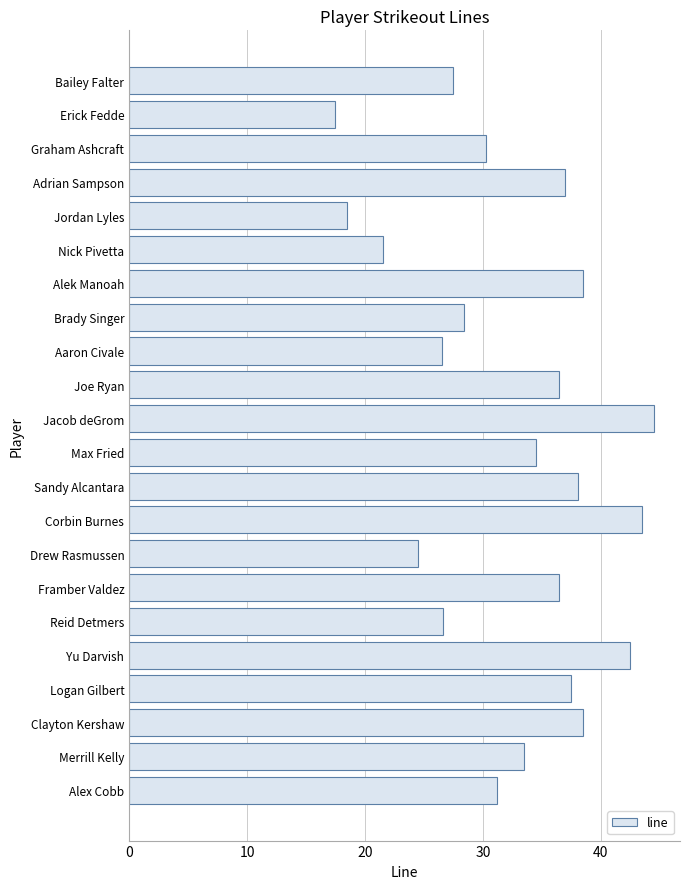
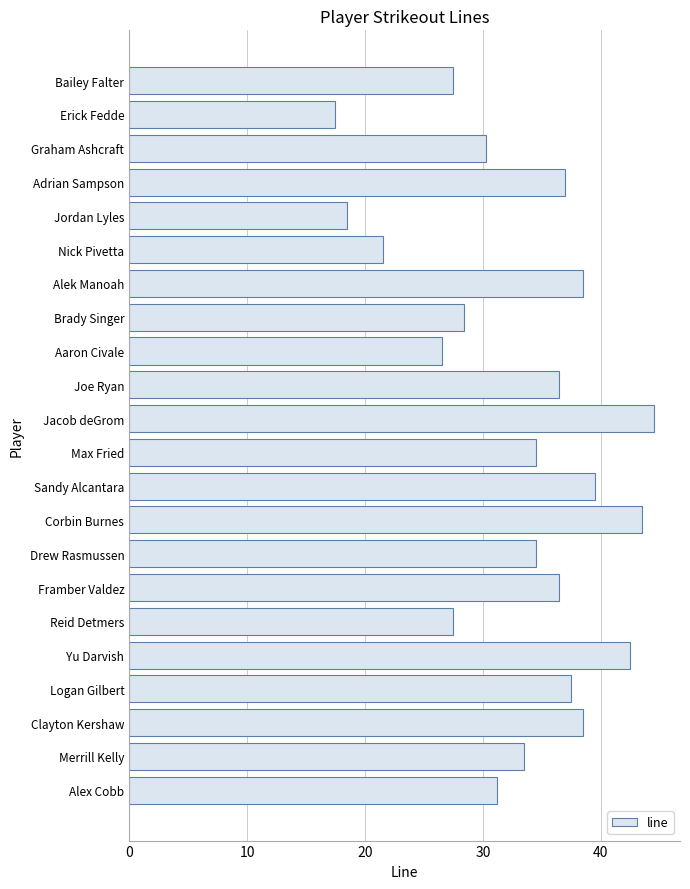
  {
    "Bailey Falter": 27.5,
    "Erick Fedde": 17.5,
    "Graham Ashcraft": 30.3,
    "Adrian Sampson": 37.0,
    "Jordan Lyles": 18.5,
    "Nick Pivetta": 21.5,
    "Alek Manoah": 38.5,
    "Brady Singer": 28.4,
    "Aaron Civale": 26.5,
    "Joe Ryan": 36.5,
    "Jacob deGrom": 44.5,
    "Max Fried": 34.5,
-   "Sandy Alcantara": 38.1,
+   "Sandy Alcantara": 39.5,
    "Corbin Burnes": 43.5,
-   "Drew Rasmussen": 24.5,
+   "Drew Rasmussen": 34.5,
    "Framber Valdez": 36.5,
-   "Reid Detmers": 26.6,
+   "Reid Detmers": 27.5,
    "Yu Darvish": 42.5,
    "Logan Gilbert": 37.5,
    "Clayton Kershaw": 38.5,
    "Merrill Kelly": 33.5,
    "Alex Cobb": 31.2
  }
